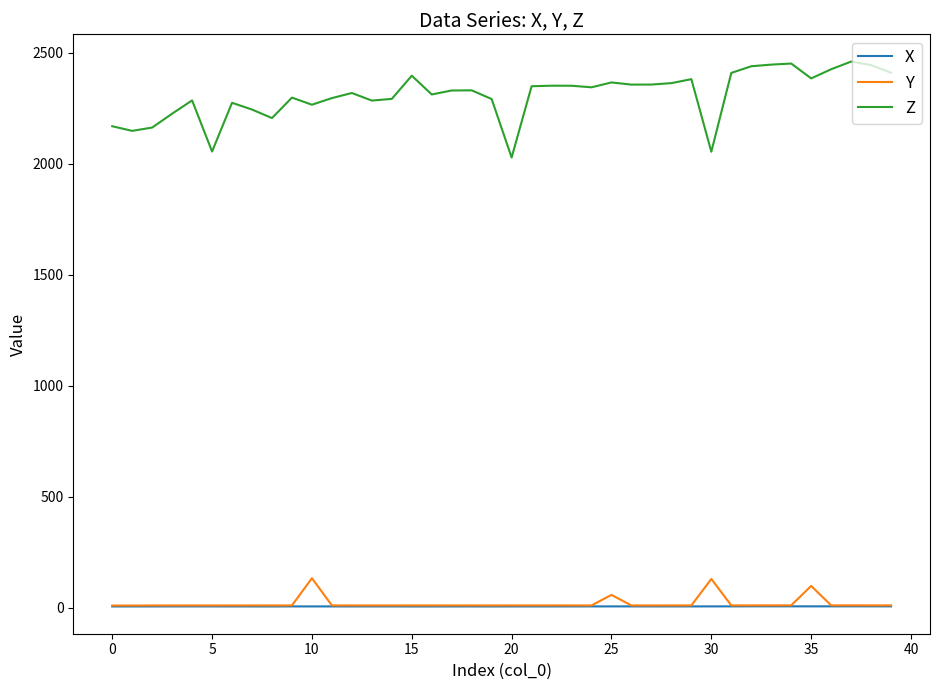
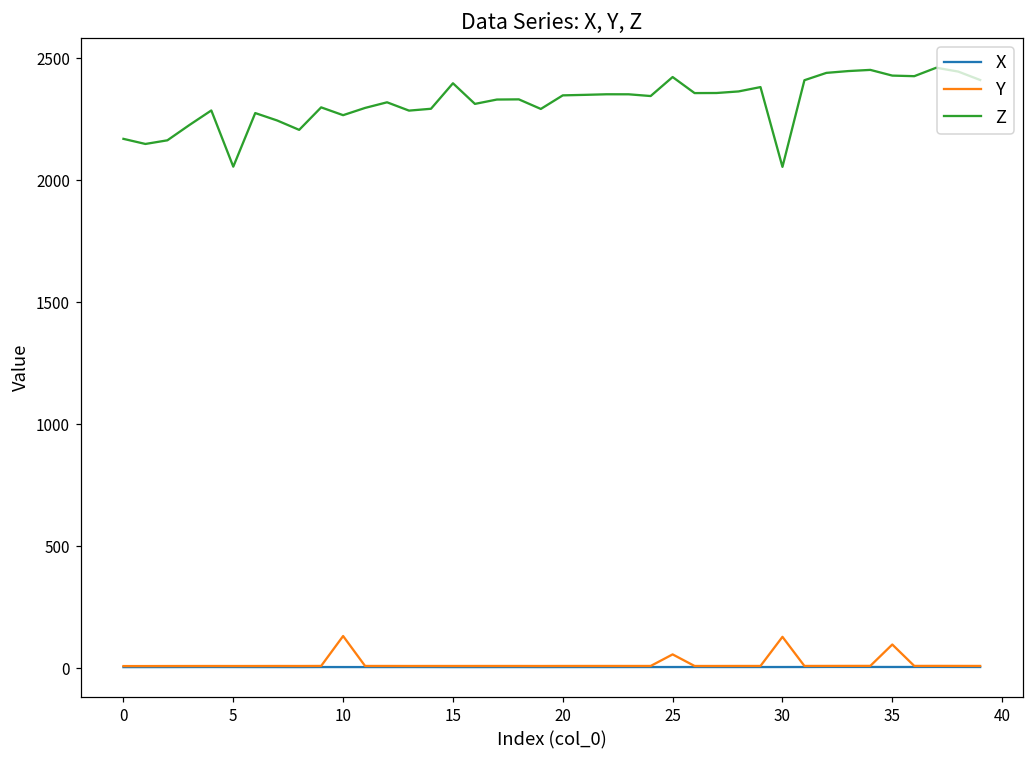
  {
    "X": {
      "10": 10,
      "25": 10,
      "30": 10,
      "35": 10
    },
    "Y": {
      "10": 130,
      "25": 60,
      "30": 130,
      "35": 100
    },
    "Z": {
      "0": 2170,
      "5": 2060,
      "10": 2270,
      "15": 2400,
-     "20": 2030,
-     "25": 2370,
+     "20": 2350,
+     "25": 2420,
      "30": 2050,
-     "35": 2380
+     "35": 2430
    }
  }
